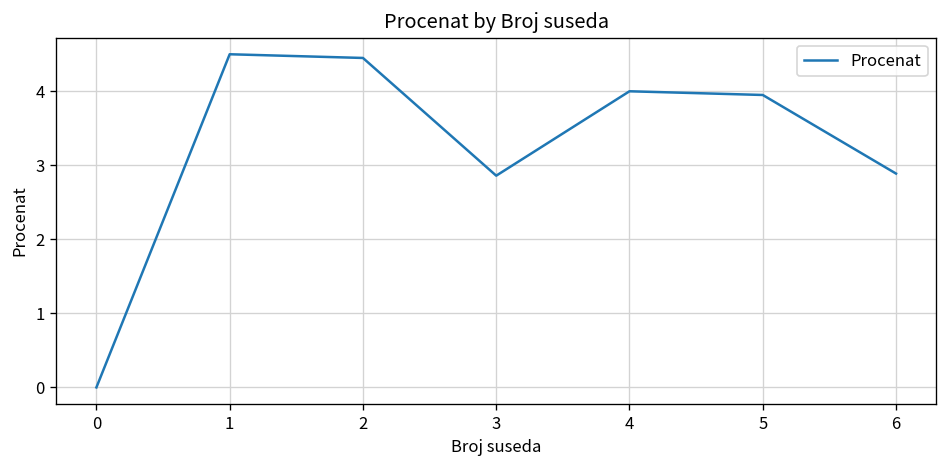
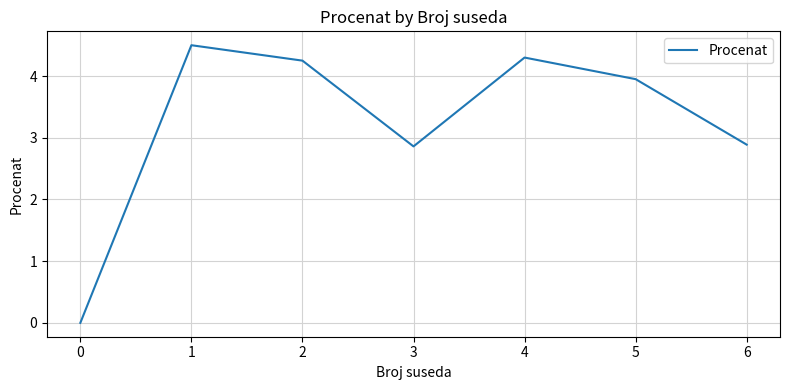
  {
    "0": 0.0,
    "1": 4.5,
-   "2": 4.5,
+   "2": 4.3,
    "3": 2.9,
-   "4": 4.0,
+   "4": 4.3,
    "5": 4.0,
    "6": 2.9
  }
